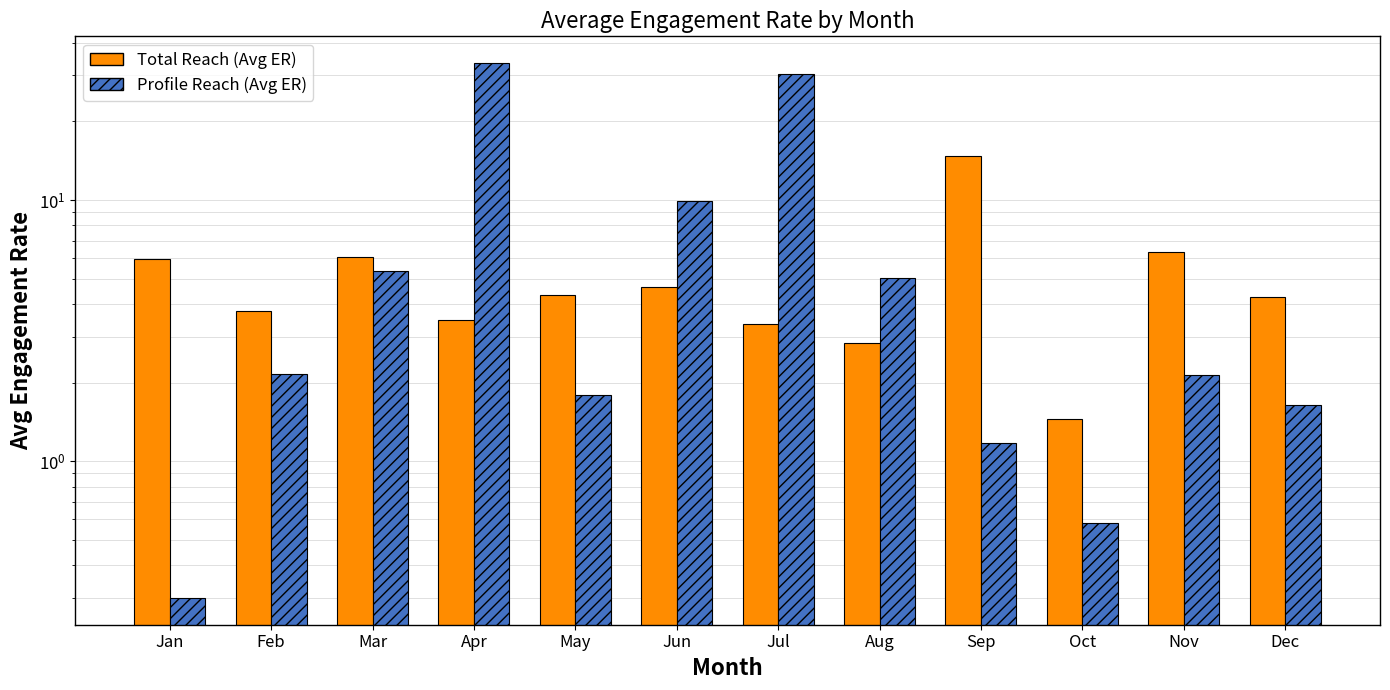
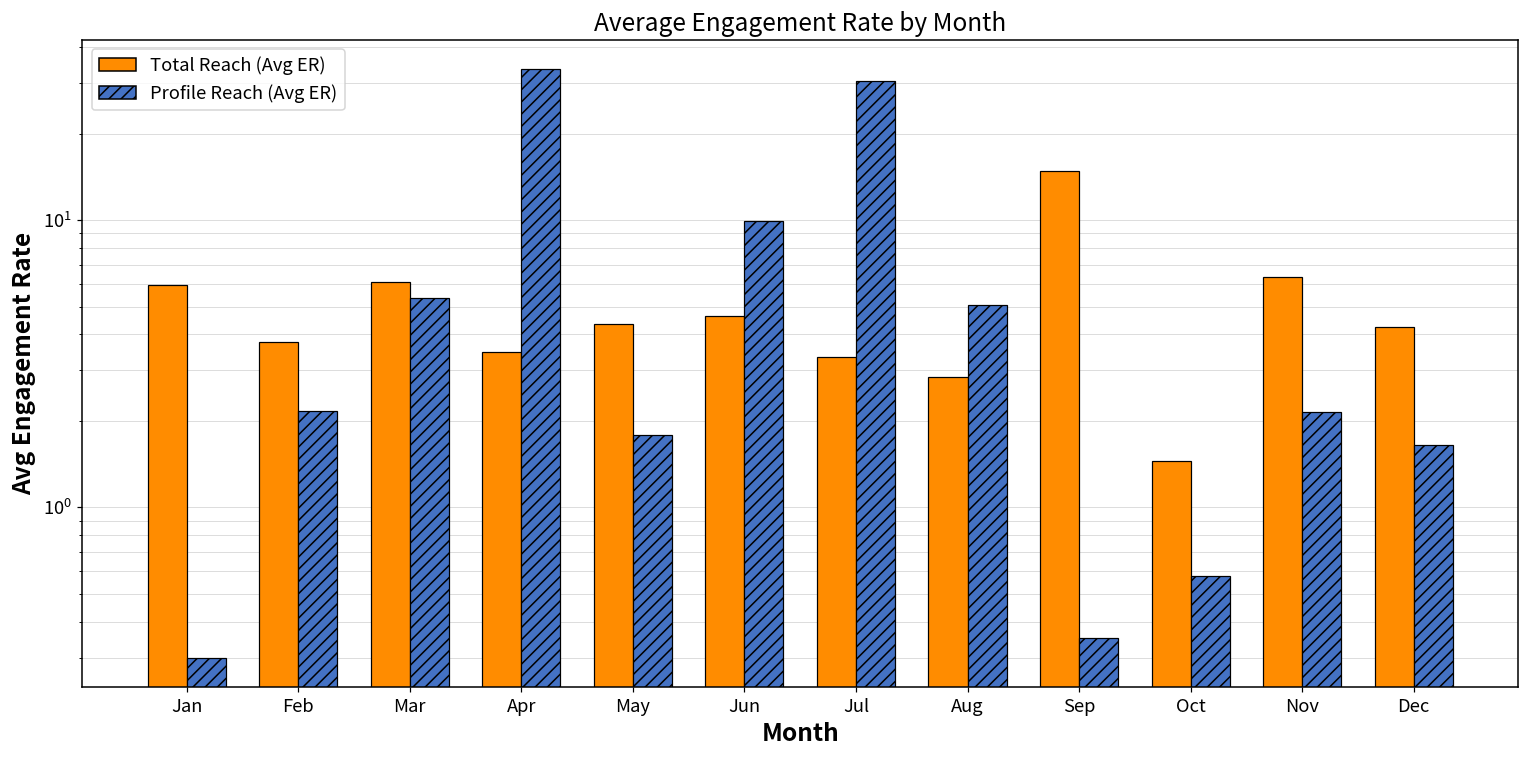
  {
    "Total Reach (Avg ER)": {
      "Jan": 5.9,
      "Feb": 3.8,
      "Mar": 6.1,
      "Apr": 3.5,
      "May": 4.3,
      "Jun": 4.6,
      "Jul": 3.3,
      "Aug": 2.8,
      "Sep": 15,
      "Oct": 1.5,
      "Nov": 6.3,
      "Dec": 4.3
    },
    "Profile Reach (Avg ER)": {
      "Jan": 0.30,
      "Feb": 2.2,
      "Mar": 5.4,
      "Apr": 33,
      "May": 1.8,
      "Jun": 9.9,
      "Jul": 30,
      "Aug": 5.1,
-     "Sep": 1.2,
+     "Sep": 0.35,
      "Oct": 0.58,
      "Nov": 2.1,
      "Dec": 1.6
    }
  }
